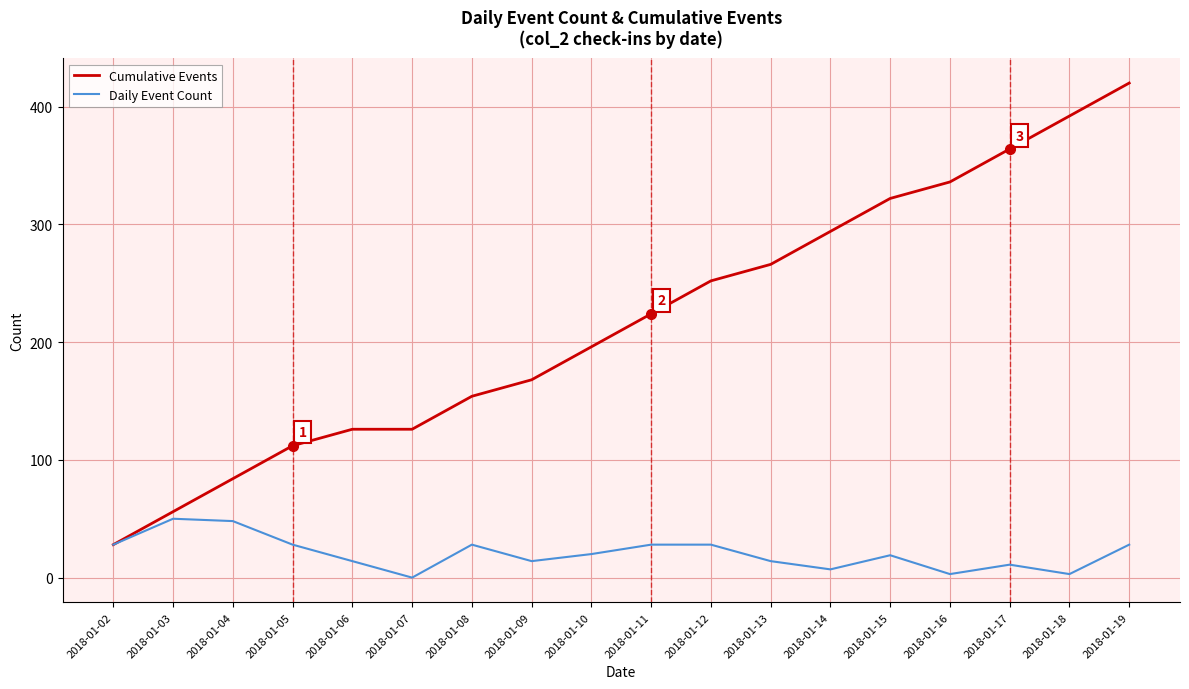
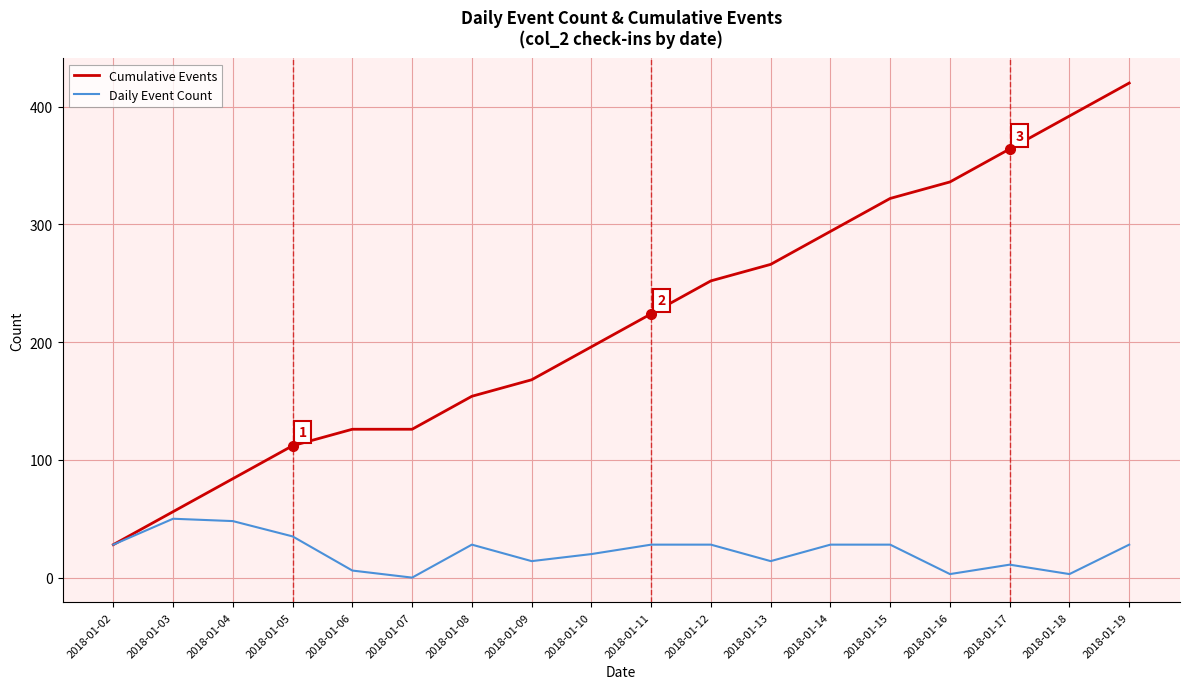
  {
    "Daily Event Count": {
      "2018-01-03": 50,
      "2018-01-04": 48,
-     "2018-01-05": 28,
-     "2018-01-06": 14,
+     "2018-01-05": 35,
+     "2018-01-06": 6,
      "2018-01-07": 0,
      "2018-01-08": 28,
      "2018-01-09": 14,
      "2018-01-10": 20,
      "2018-01-11": 28,
      "2018-01-12": 28,
      "2018-01-13": 14,
-     "2018-01-14": 7,
-     "2018-01-15": 19,
+     "2018-01-14": 28,
+     "2018-01-15": 28,
      "2018-01-16": 3,
      "2018-01-17": 11,
      "2018-01-18": 3,
      "2018-01-19": 28
    }
  }
